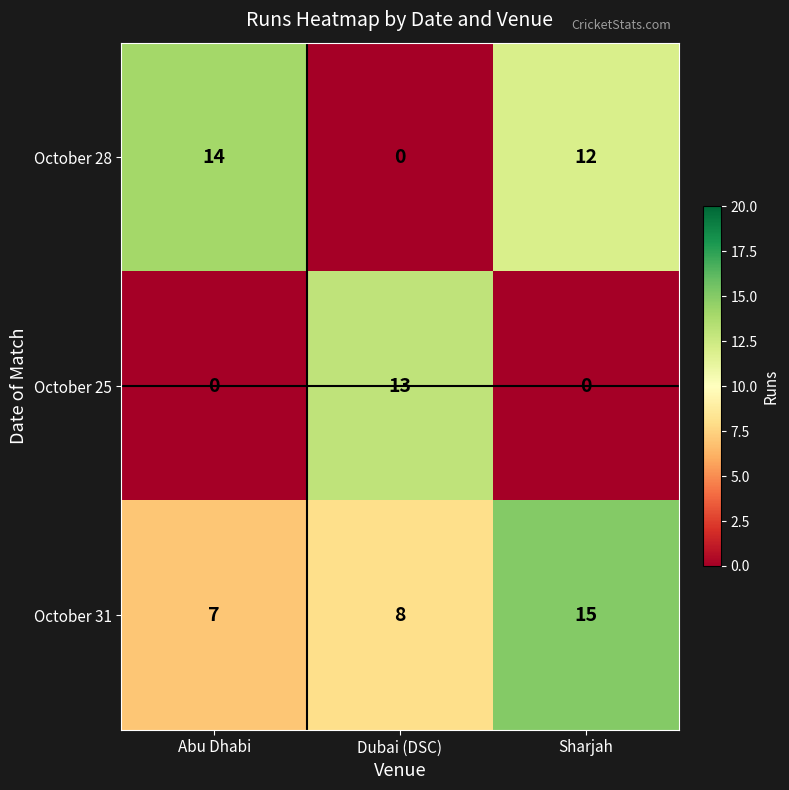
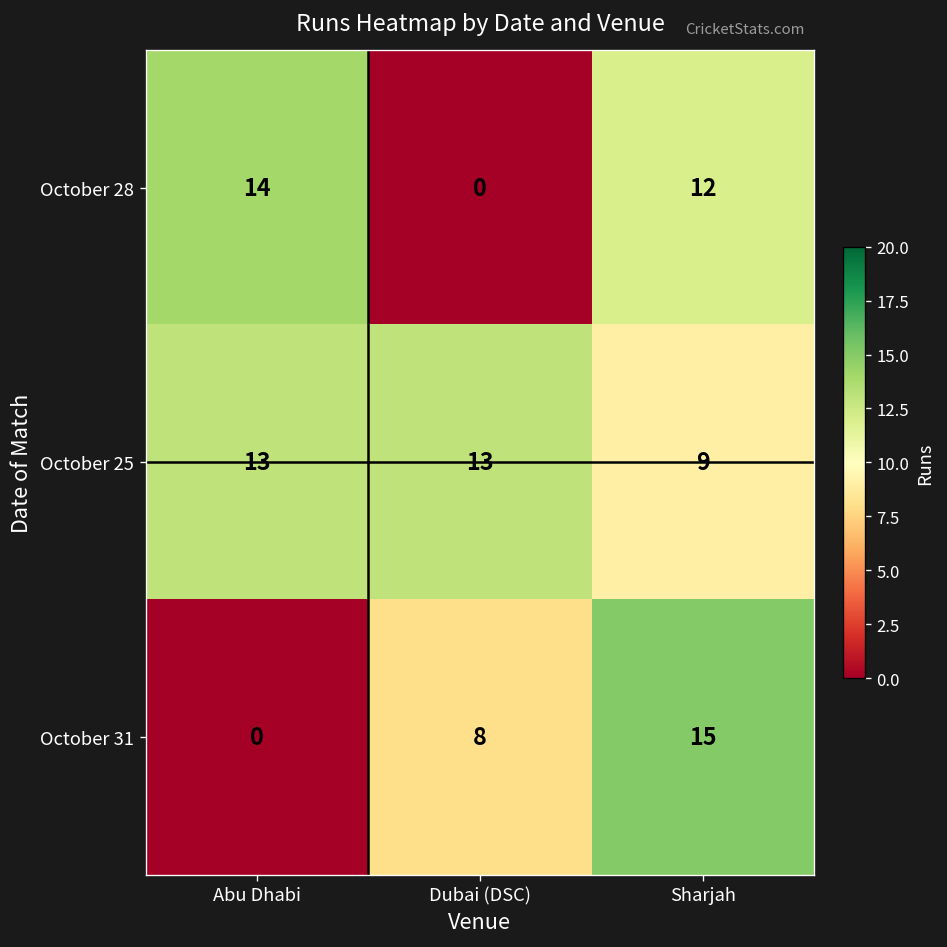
  {
    "October 28": {
      "Abu Dhabi": 14,
      "Dubai (DSC)": 0,
      "Sharjah": 12
    },
    "October 25": {
-     "Abu Dhabi": 0,
+     "Abu Dhabi": 13,
      "Dubai (DSC)": 13,
-     "Sharjah": 0
+     "Sharjah": 9
    },
    "October 31": {
-     "Abu Dhabi": 7,
+     "Abu Dhabi": 0,
      "Dubai (DSC)": 8,
      "Sharjah": 15
    }
  }
